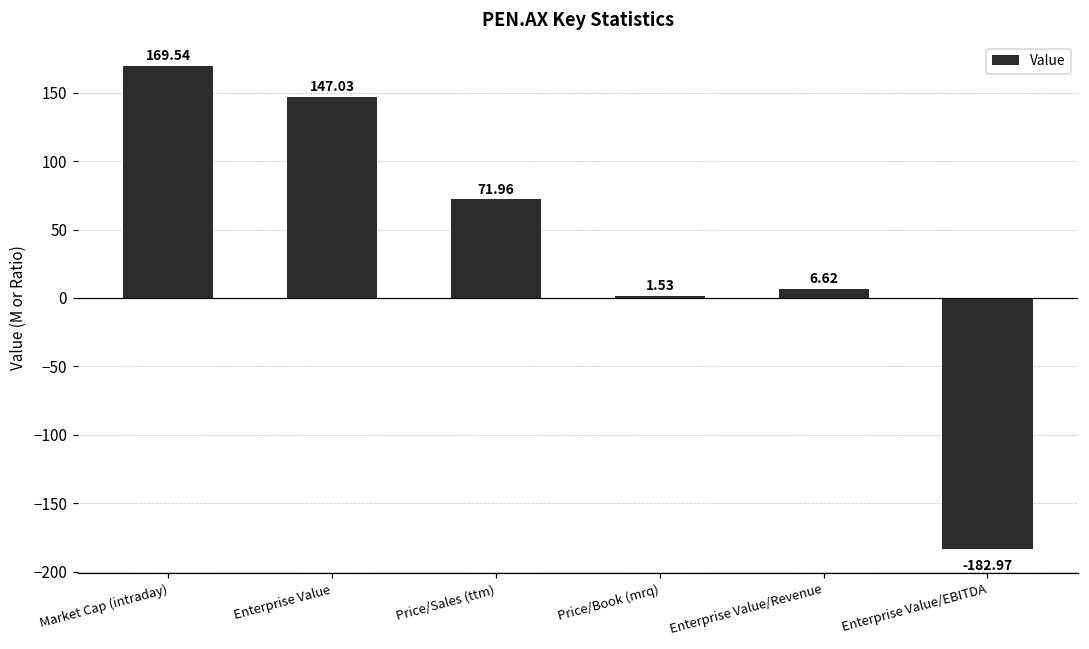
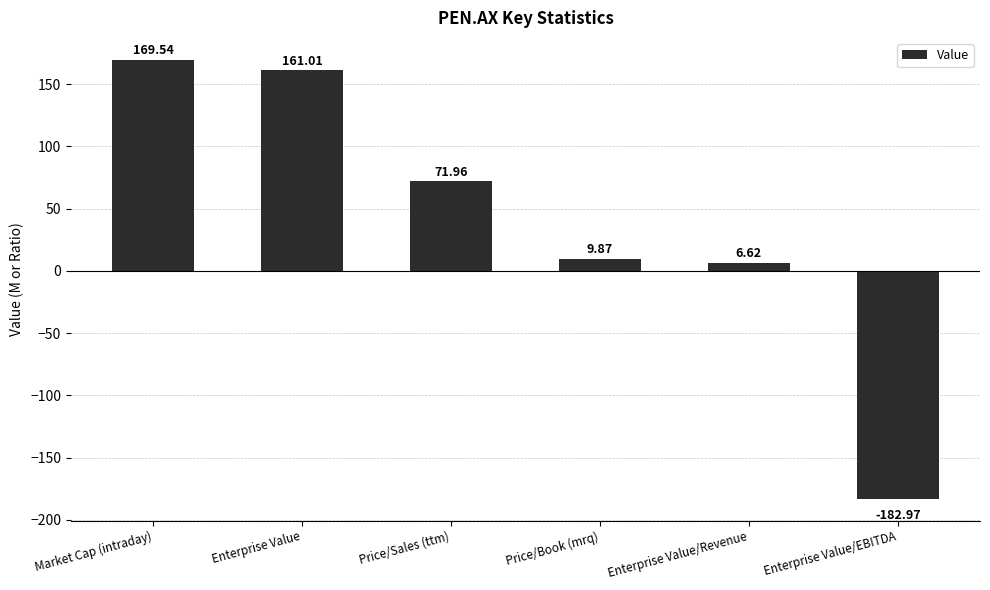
  {
    "Market Cap (intraday)": 169.54,
-   "Enterprise Value": 147.03,
+   "Enterprise Value": 161.01,
    "Price/Sales (ttm)": 71.96,
-   "Price/Book (mrq)": 1.53,
+   "Price/Book (mrq)": 9.87,
    "Enterprise Value/Revenue": 6.62,
    "Enterprise Value/EBITDA": -182.97
  }
